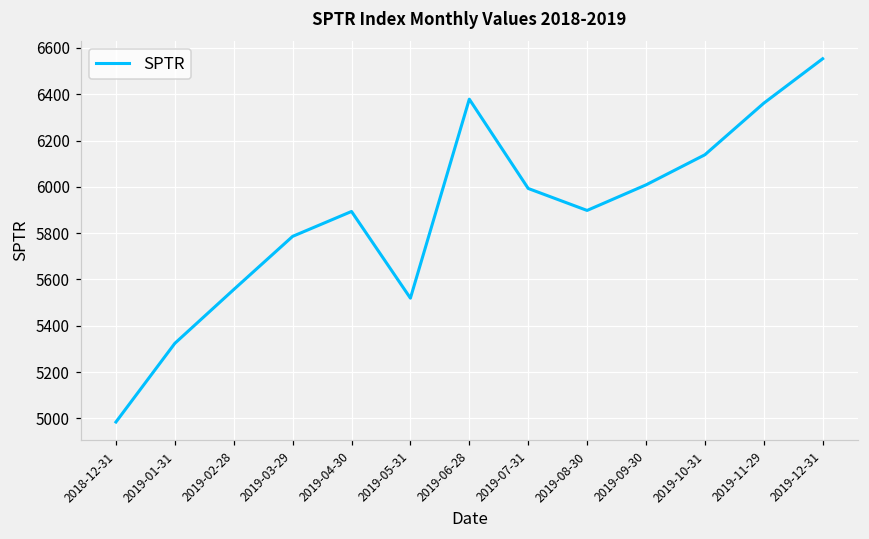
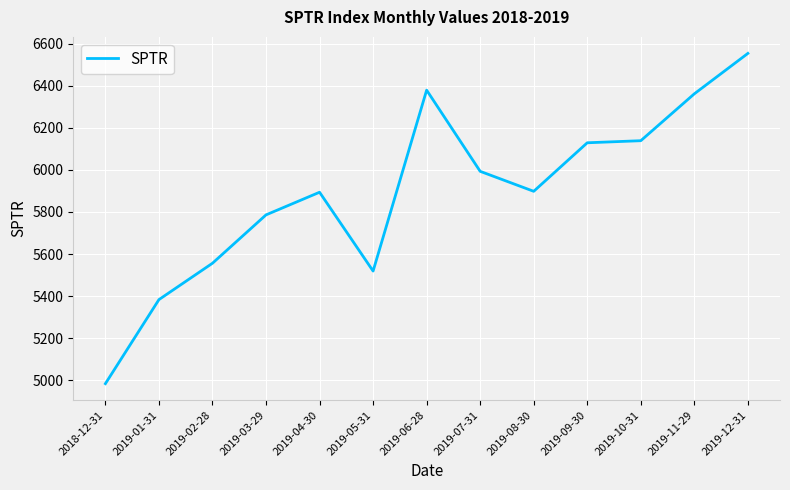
  {
    "2018-12-31": 4980,
-   "2019-01-31": 5320,
+   "2019-01-31": 5380,
    "2019-02-28": 5560,
    "2019-03-29": 5790,
    "2019-04-30": 5890,
    "2019-05-31": 5520,
    "2019-06-28": 6380,
    "2019-07-31": 5990,
    "2019-08-30": 5900,
-   "2019-09-30": 6010,
+   "2019-09-30": 6130,
    "2019-10-31": 6140,
    "2019-11-29": 6360,
    "2019-12-31": 6550
  }
